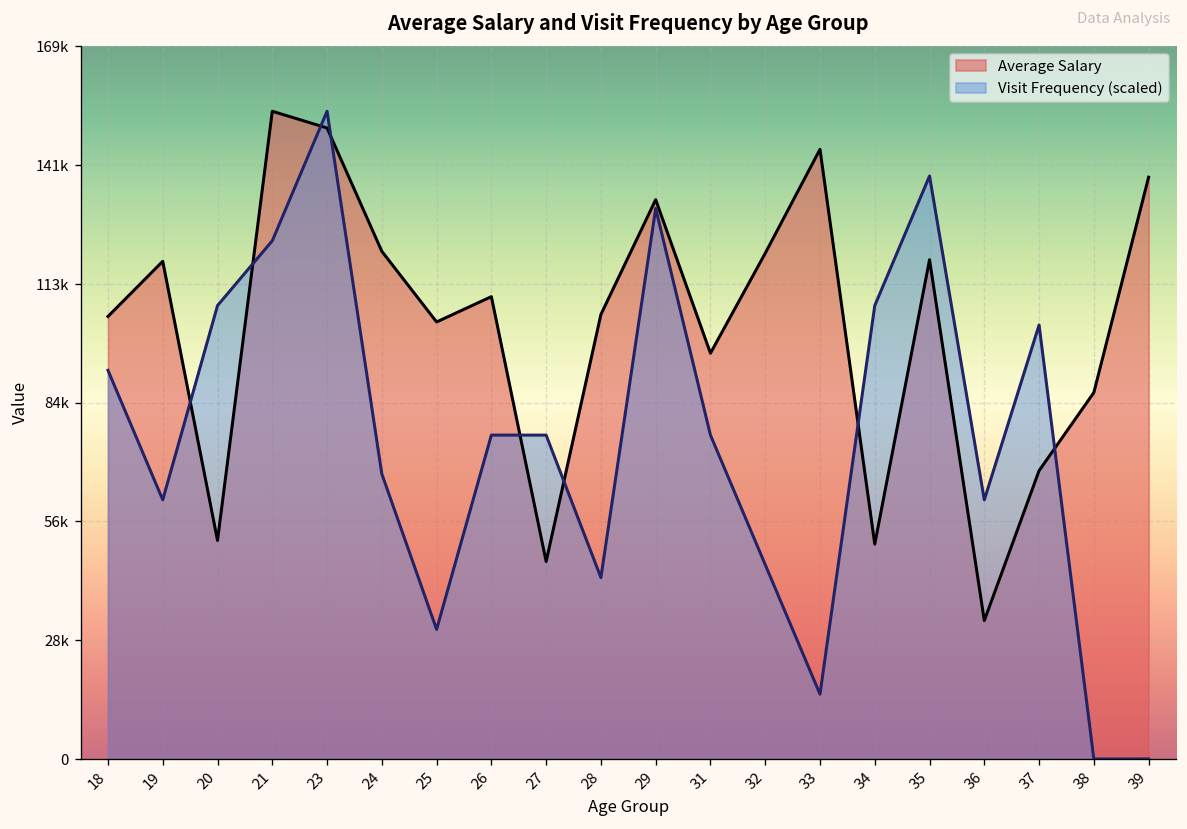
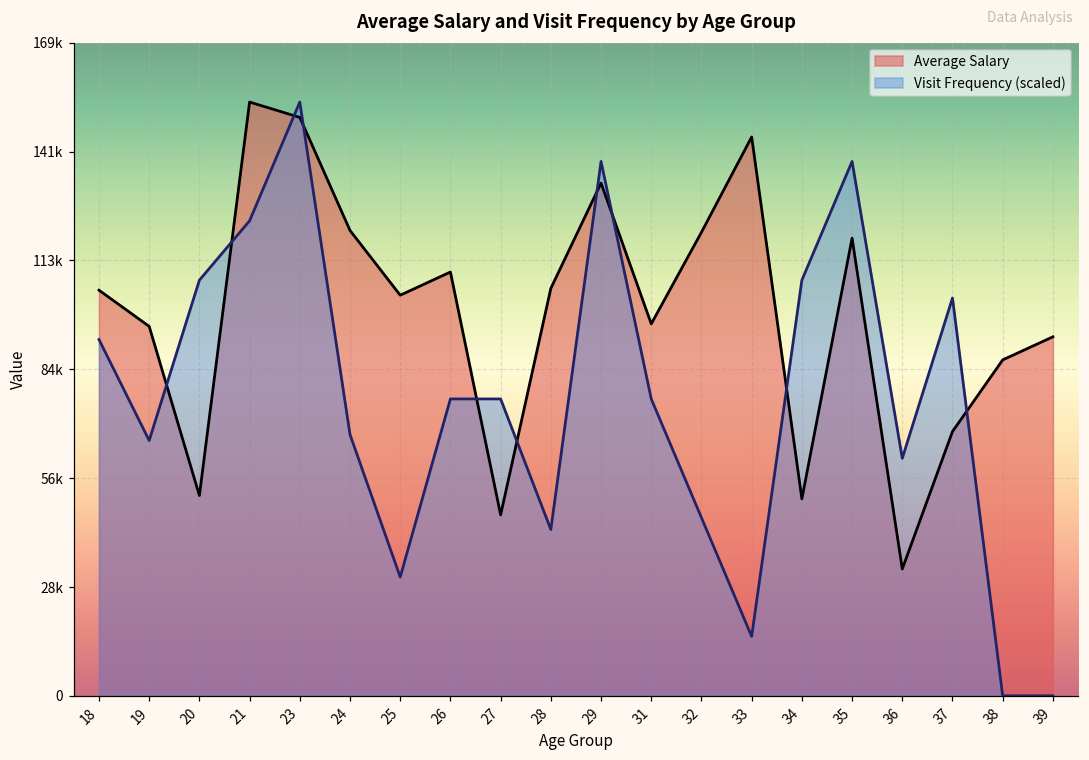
  {
    "Average Salary": {
      "18": 105000,
-     "19": 118000,
+     "19": 96000,
      "20": 52000,
      "21": 154000,
      "23": 150000,
      "24": 121000,
      "25": 104000,
      "26": 110000,
      "27": 47000,
      "28": 106000,
      "29": 133000,
      "31": 97000,
      "32": 120000,
      "33": 145000,
      "34": 51000,
      "35": 119000,
      "36": 33000,
      "37": 69000,
      "38": 87000,
-     "39": 138000
+     "39": 93000
    },
    "Visit Frequency (scaled)": {
      "18": 92000,
-     "19": 62000,
+     "19": 66000,
      "20": 108000,
      "21": 123000,
      "23": 154000,
      "24": 68000,
      "25": 31000,
      "26": 77000,
      "27": 77000,
      "28": 43000,
-     "29": 131000,
+     "29": 139000,
      "31": 77000,
      "32": 46000,
      "33": 15000,
      "34": 108000,
      "35": 139000,
      "36": 62000,
      "37": 103000,
      "38": 0,
      "39": 0
    }
  }
